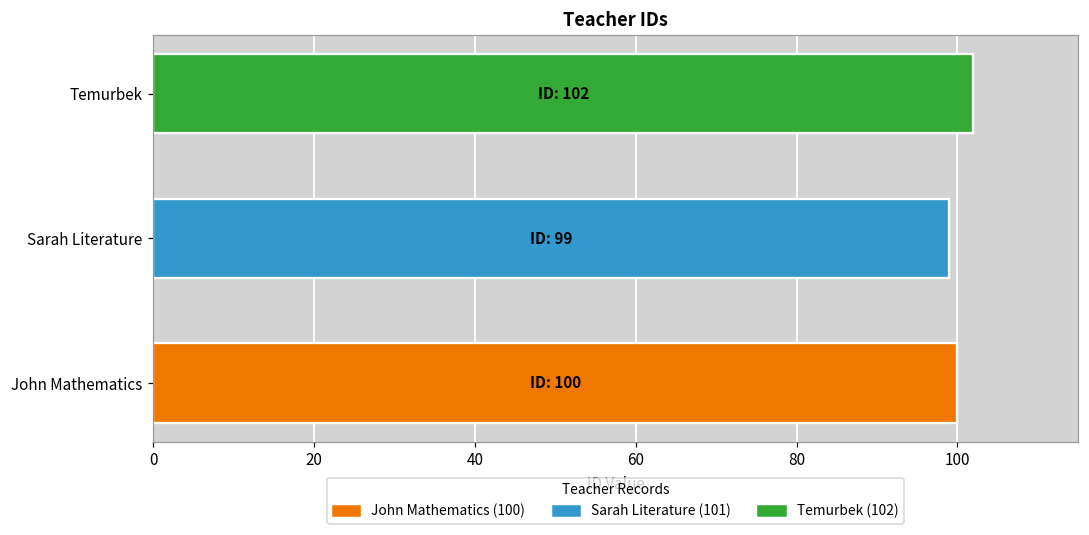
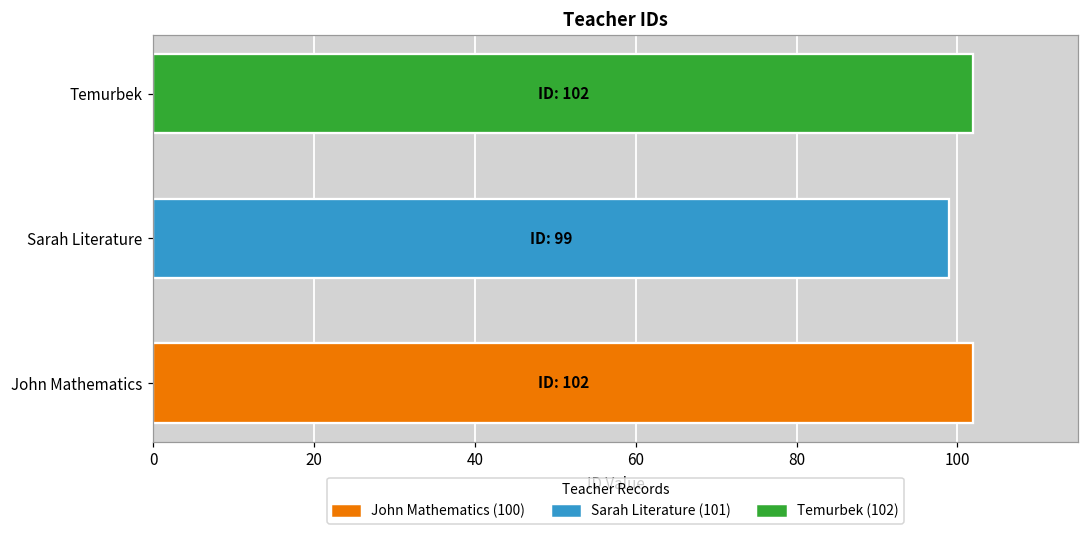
  {
    "Temurbek": 102,
    "Sarah Literature": 99,
-   "John Mathematics": 100
+   "John Mathematics": 102
  }
